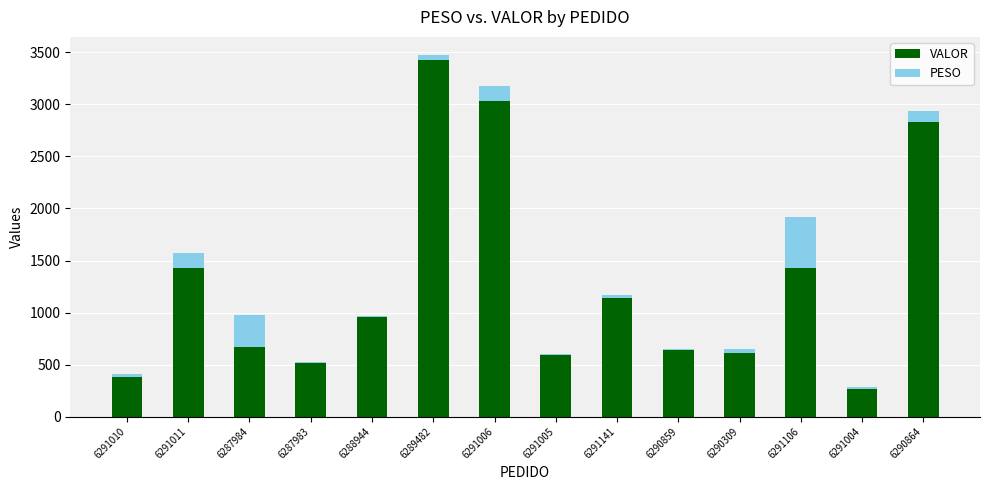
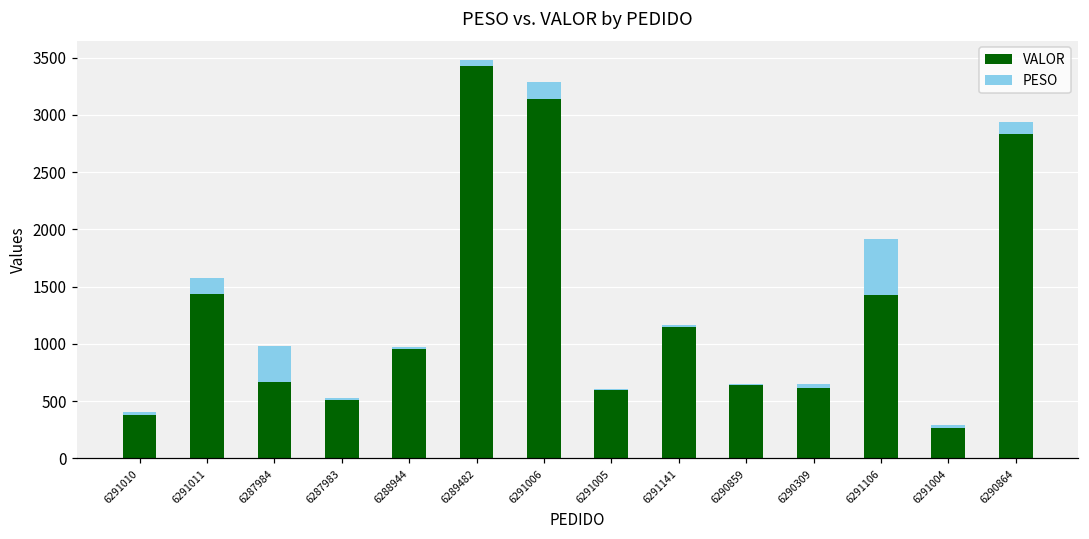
  {
    "VALOR": {
      "6291010": 380,
      "6291011": 1430,
      "6287984": 660,
      "6287983": 510,
      "6288944": 950,
      "6289482": 3420,
-     "6291006": 3030,
+     "6291006": 3140,
      "6291005": 590,
      "6291141": 1140,
      "6290859": 640,
      "6290309": 610,
      "6291106": 1430,
      "6291004": 270,
      "6290864": 2830
    },
    "PESO": {
      "6291010": 30,
      "6291011": 140,
      "6287984": 310,
      "6289482": 50,
      "6291006": 150,
      "6291141": 20,
      "6290309": 30,
      "6291106": 490,
      "6290864": 100
    }
  }
